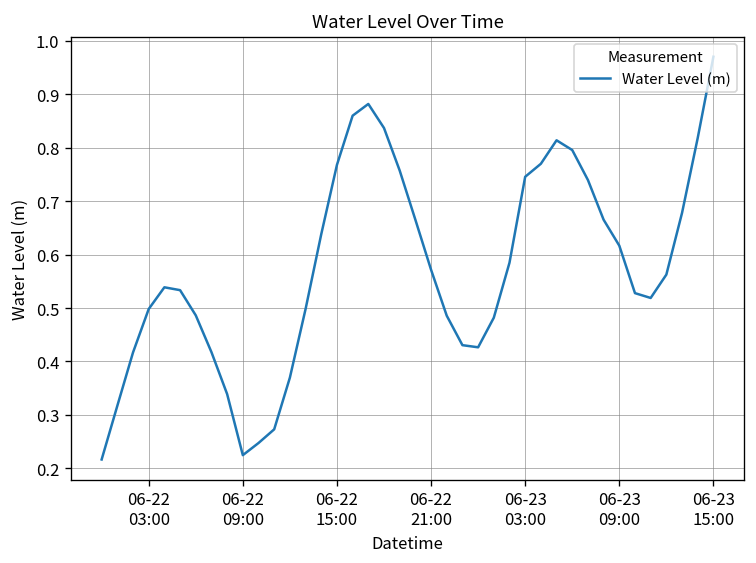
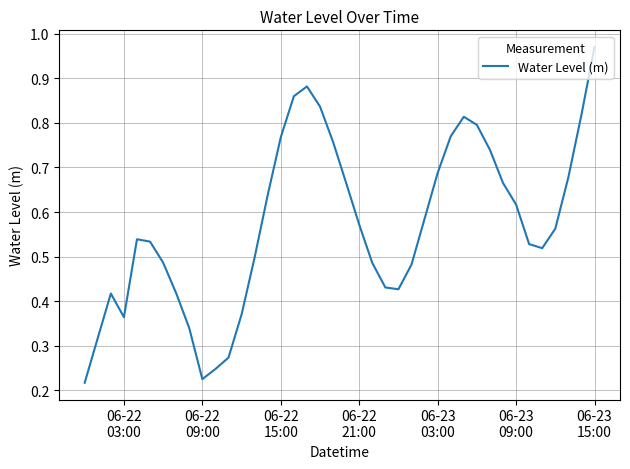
  {
-   "06-22 03:00": 0.50,
+   "06-22 03:00": 0.36,
    "06-22 09:00": 0.22,
    "06-22 15:00": 0.77,
    "06-22 21:00": 0.57,
-   "06-23 03:00": 0.75,
+   "06-23 03:00": 0.69,
    "06-23 09:00": 0.62
  }
